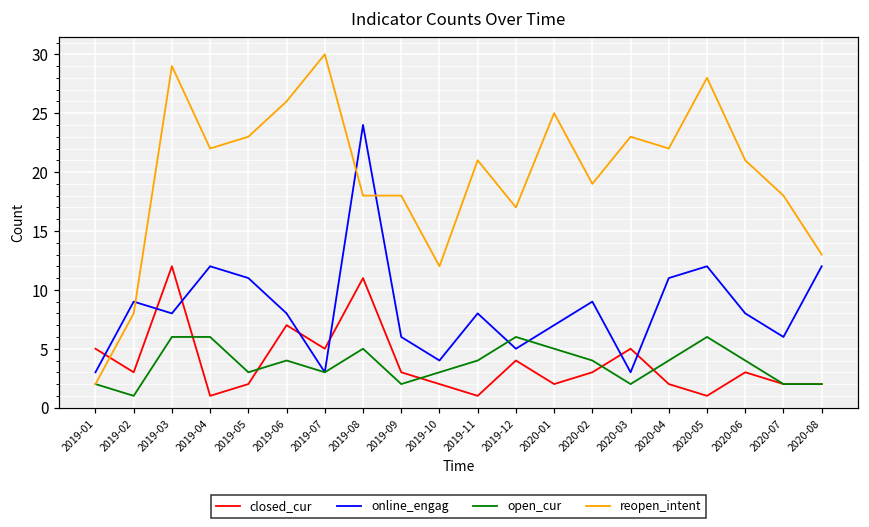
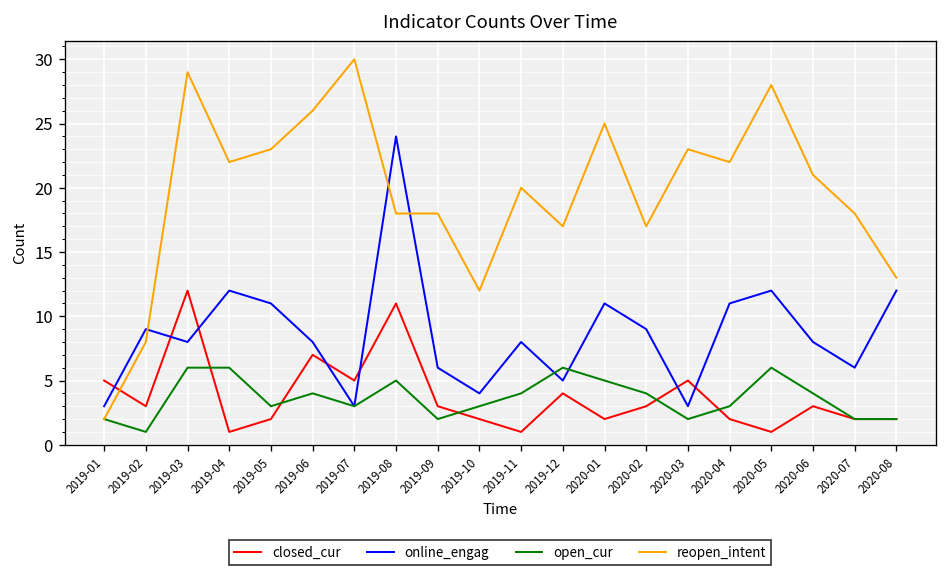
  {
    "closed_cur": {
      "2019-01": 5,
      "2019-02": 3,
      "2019-03": 12,
      "2019-04": 1,
      "2019-05": 2,
      "2019-06": 7,
      "2019-07": 5,
      "2019-08": 11,
      "2019-09": 3,
      "2019-10": 2,
      "2019-11": 1,
      "2019-12": 4,
      "2020-01": 2,
      "2020-02": 3,
      "2020-03": 5,
      "2020-04": 2,
      "2020-05": 1,
      "2020-06": 3
    },
    "online_engag": {
      "2019-01": 3,
      "2019-02": 9,
      "2019-03": 8,
      "2019-04": 12,
      "2019-05": 11,
      "2019-06": 8,
      "2019-08": 24,
      "2019-09": 6,
      "2019-10": 4,
      "2019-11": 8,
      "2019-12": 5,
-     "2020-01": 7,
+     "2020-01": 11,
      "2020-02": 9,
      "2020-03": 3,
      "2020-04": 11,
      "2020-05": 12,
      "2020-06": 8,
      "2020-07": 6,
      "2020-08": 12
    },
    "open_cur": {
      "2019-02": 1,
      "2019-03": 6,
      "2019-04": 6,
      "2019-05": 3,
      "2019-06": 4,
      "2019-08": 5,
      "2019-09": 2,
      "2019-10": 3,
      "2019-11": 4,
      "2019-12": 6,
      "2020-01": 5,
      "2020-02": 4,
      "2020-03": 2,
-     "2020-04": 4,
+     "2020-04": 3,
      "2020-05": 6,
      "2020-06": 4
    },
    "reopen_intent": {
      "2019-02": 8,
      "2019-03": 29,
      "2019-04": 22,
      "2019-05": 23,
      "2019-06": 26,
      "2019-07": 30,
      "2019-08": 18,
      "2019-09": 18,
      "2019-10": 12,
-     "2019-11": 21,
+     "2019-11": 20,
      "2019-12": 17,
      "2020-01": 25,
-     "2020-02": 19,
+     "2020-02": 17,
      "2020-03": 23,
      "2020-04": 22,
      "2020-05": 28,
      "2020-06": 21,
      "2020-07": 18,
      "2020-08": 13
    }
  }
